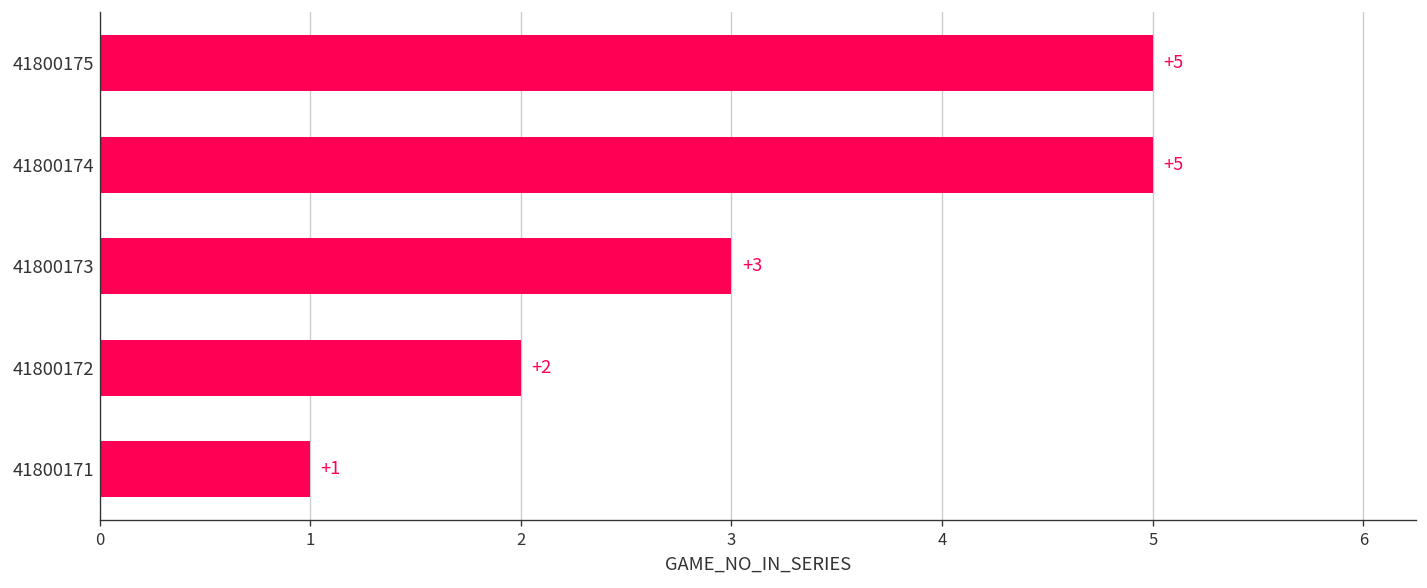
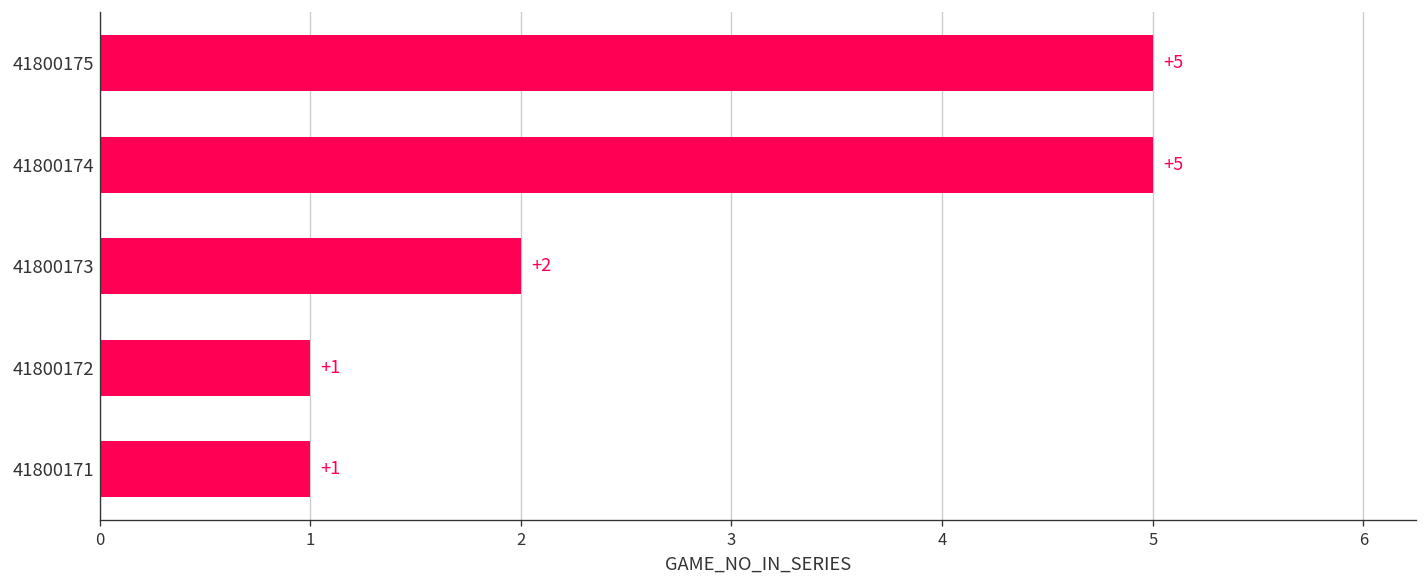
  {
    "41800175": "+5",
    "41800174": "+5",
-   "41800173": "+3",
-   "41800172": "+2",
+   "41800173": "+2",
+   "41800172": "+1",
    "41800171": "+1"
  }
